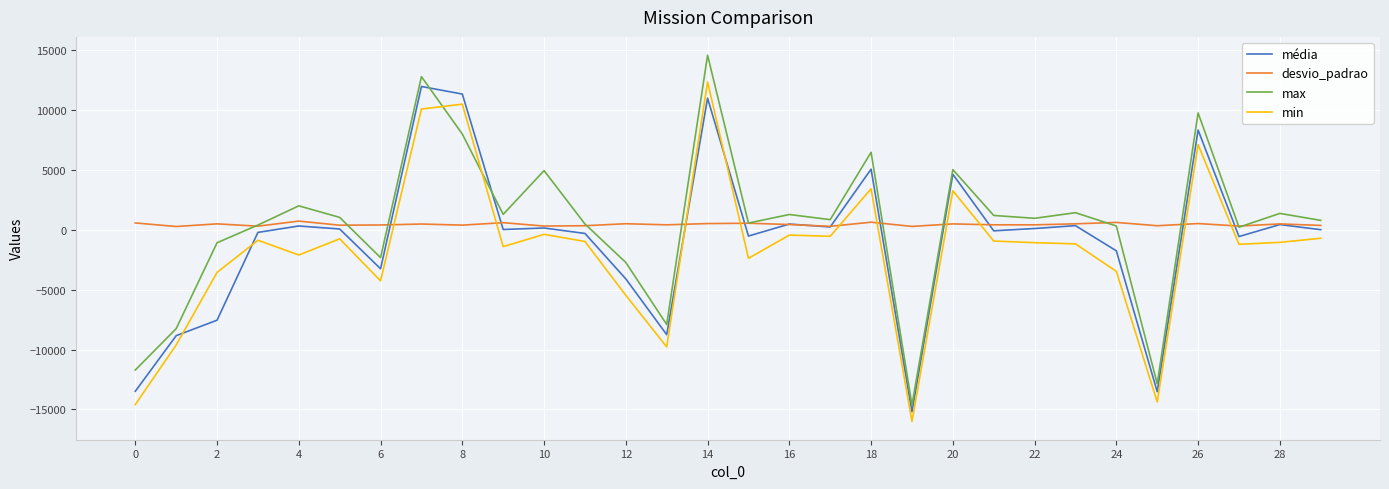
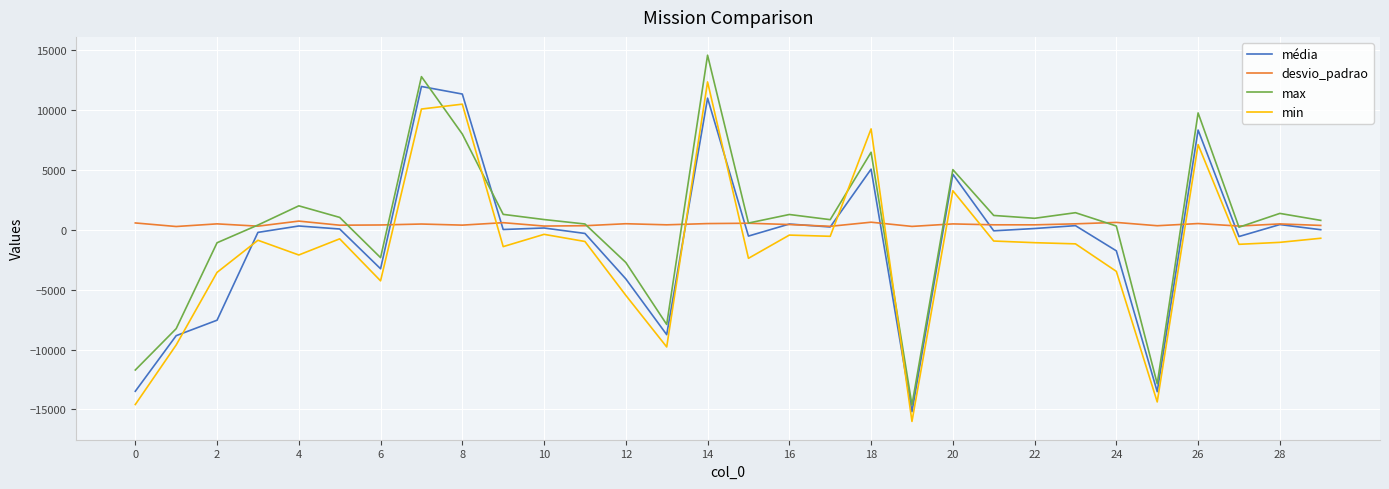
  {
    "média": {
      "0": -13500,
      "2": -7500,
      "4": 300,
      "6": -3200,
      "8": 11400,
      "12": -4100,
      "14": 11000,
      "18": 5100,
      "20": 4700,
      "22": 100,
      "24": -1700,
      "26": 8300
    },
    "desvio_padrao": {
      "0": 600,
      "2": 500,
      "4": 700,
      "6": 400,
      "8": 400,
      "12": 500,
      "14": 500,
      "18": 600,
      "20": 500,
      "22": 400,
      "24": 600,
      "26": 500
    },
    "max": {
      "0": -11700,
      "2": -1100,
      "4": 2000,
      "6": -2300,
      "8": 8000,
-     "10": 5000,
+     "10": 900,
      "12": -2700,
      "14": 14600,
      "16": 1300,
      "18": 6500,
      "20": 5000,
      "22": 1000,
      "24": 300,
      "26": 9800,
      "28": 1400
    },
    "min": {
      "0": -14600,
      "2": -3500,
      "4": -2100,
      "6": -4300,
      "8": 10500,
      "10": -400,
      "12": -5500,
      "14": 12400,
      "16": -400,
-     "18": 3400,
+     "18": 8400,
      "20": 3300,
      "22": -1100,
      "24": -3500,
      "26": 7100,
      "28": -1000
    }
  }
